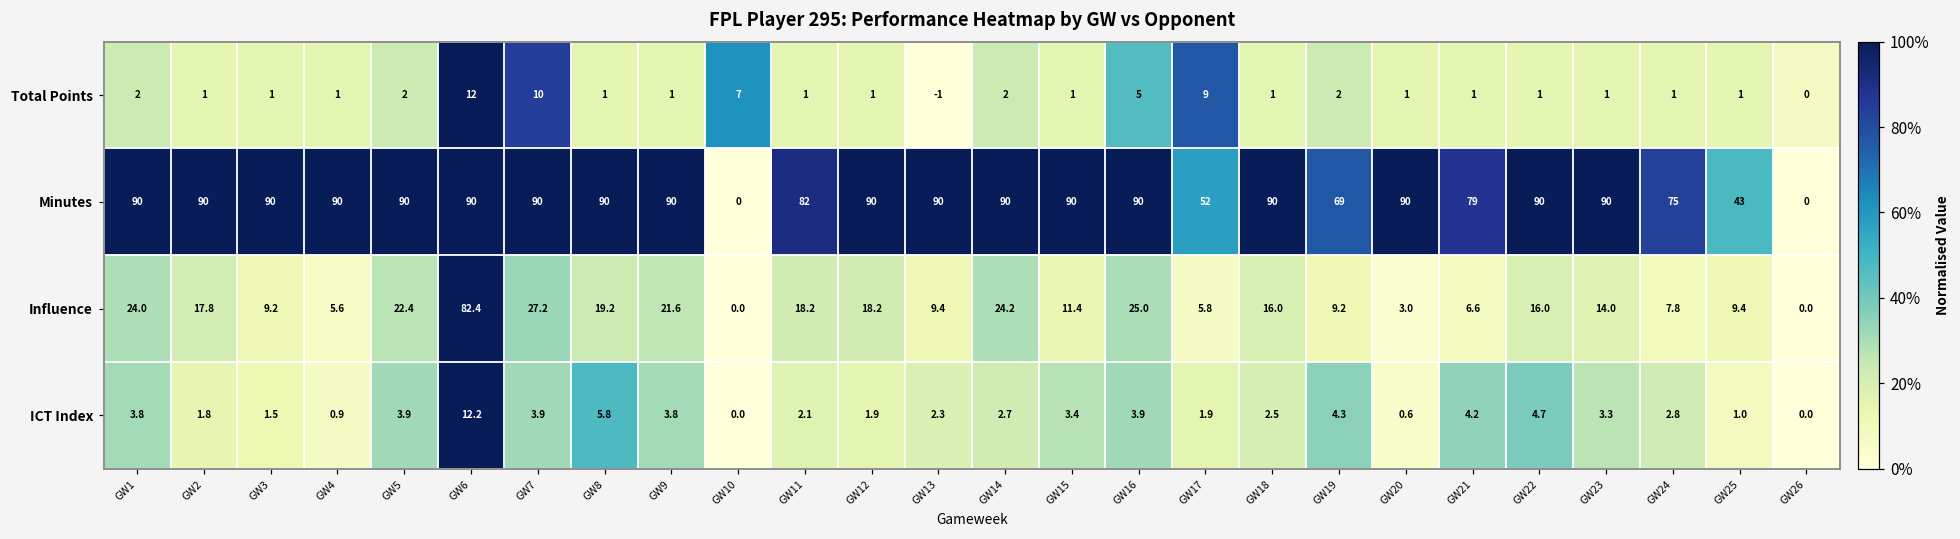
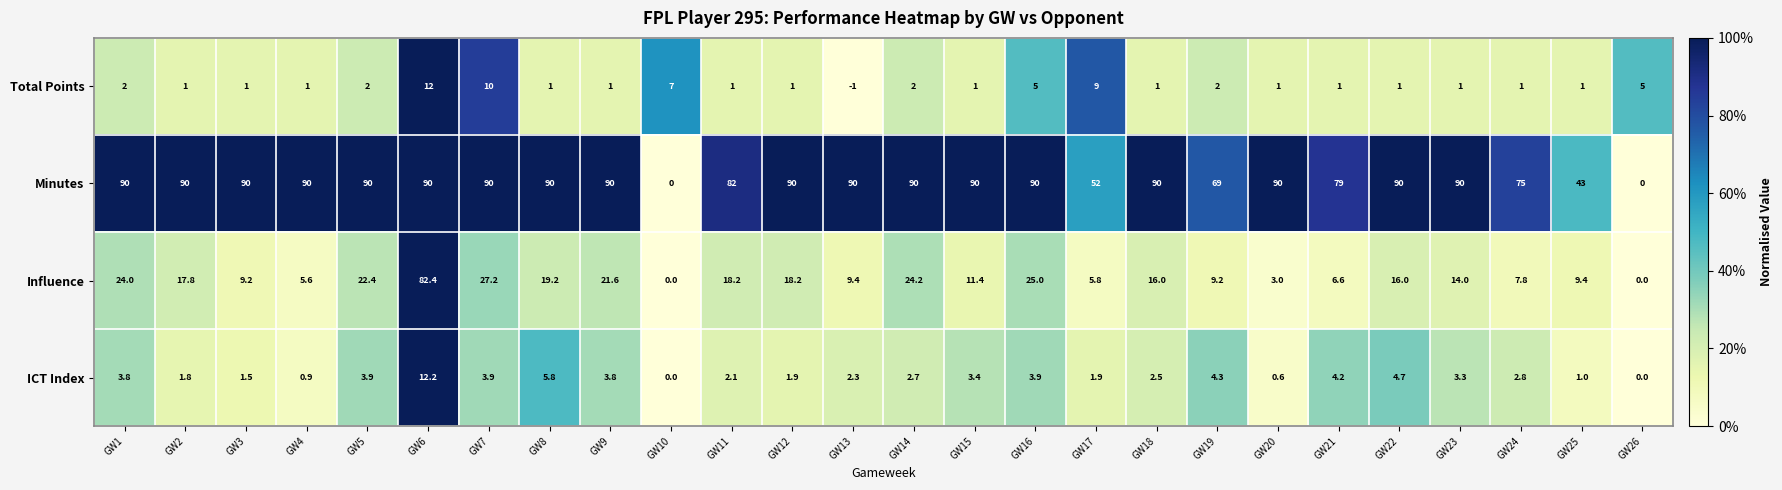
  {
    "Total Points": {
      "GW1": 2,
      "GW2": 1,
      "GW3": 1,
      "GW4": 1,
      "GW5": 2,
      "GW6": 12,
      "GW7": 10,
      "GW8": 1,
      "GW9": 1,
      "GW10": 7,
      "GW11": 1,
      "GW12": 1,
      "GW13": -1,
      "GW14": 2,
      "GW15": 1,
      "GW16": 5,
      "GW17": 9,
      "GW18": 1,
      "GW19": 2,
      "GW20": 1,
      "GW21": 1,
      "GW22": 1,
      "GW23": 1,
      "GW24": 1,
      "GW25": 1,
-     "GW26": 0
+     "GW26": 5
    },
    "Minutes": {
      "GW1": 90,
      "GW2": 90,
      "GW3": 90,
      "GW4": 90,
      "GW5": 90,
      "GW6": 90,
      "GW7": 90,
      "GW8": 90,
      "GW9": 90,
      "GW10": 0,
      "GW11": 82,
      "GW12": 90,
      "GW13": 90,
      "GW14": 90,
      "GW15": 90,
      "GW16": 90,
      "GW17": 52,
      "GW18": 90,
      "GW19": 69,
      "GW20": 90,
      "GW21": 79,
      "GW22": 90,
      "GW23": 90,
      "GW24": 75,
      "GW25": 43,
      "GW26": 0
    },
    "Influence": {
      "GW1": 24.0,
      "GW2": 17.8,
      "GW3": 9.2,
      "GW4": 5.6,
      "GW5": 22.4,
      "GW6": 82.4,
      "GW7": 27.2,
      "GW8": 19.2,
      "GW9": 21.6,
      "GW10": 0.0,
      "GW11": 18.2,
      "GW12": 18.2,
      "GW13": 9.4,
      "GW14": 24.2,
      "GW15": 11.4,
      "GW16": 25.0,
      "GW17": 5.8,
      "GW18": 16.0,
      "GW19": 9.2,
      "GW20": 3.0,
      "GW21": 6.6,
      "GW22": 16.0,
      "GW23": 14.0,
      "GW24": 7.8,
      "GW25": 9.4,
      "GW26": 0.0
    },
    "ICT Index": {
      "GW1": 3.8,
      "GW2": 1.8,
      "GW3": 1.5,
      "GW4": 0.9,
      "GW5": 3.9,
      "GW6": 12.2,
      "GW7": 3.9,
      "GW8": 5.8,
      "GW9": 3.8,
      "GW10": 0.0,
      "GW11": 2.1,
      "GW12": 1.9,
      "GW13": 2.3,
      "GW14": 2.7,
      "GW15": 3.4,
      "GW16": 3.9,
      "GW17": 1.9,
      "GW18": 2.5,
      "GW19": 4.3,
      "GW20": 0.6,
      "GW21": 4.2,
      "GW22": 4.7,
      "GW23": 3.3,
      "GW24": 2.8,
      "GW25": 1.0,
      "GW26": 0.0
    }
  }
